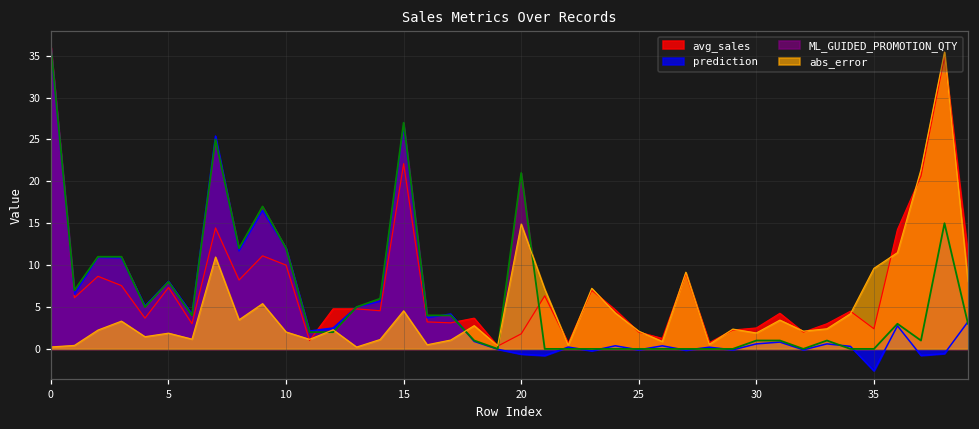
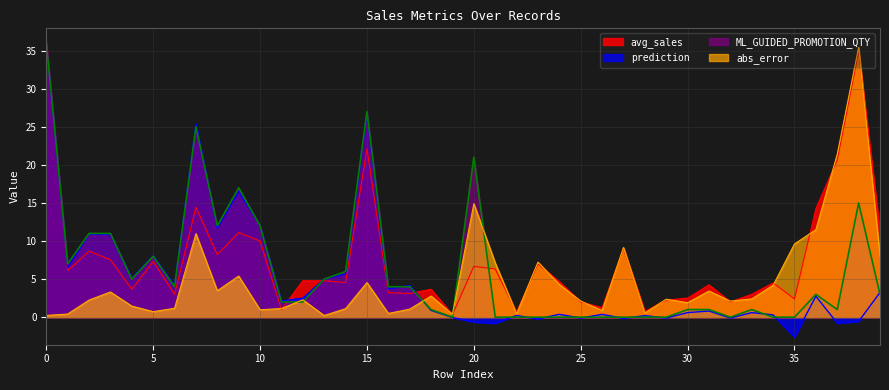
  {
    "avg_sales": {
      "5": 7,
      "10": 10,
      "15": 22,
-     "20": 2,
+     "20": 7,
      "30": 3,
      "35": 2
    },
    "ML_GUIDED_PROMOTION_QTY": {
      "15": 27,
      "20": 21,
      "30": 1
    },
    "abs_error": {
      "0": 0,
-     "5": 2,
-     "10": 2,
+     "5": 1,
+     "10": 1,
      "15": 5,
      "20": 15,
      "30": 2,
      "35": 10
    }
  }
